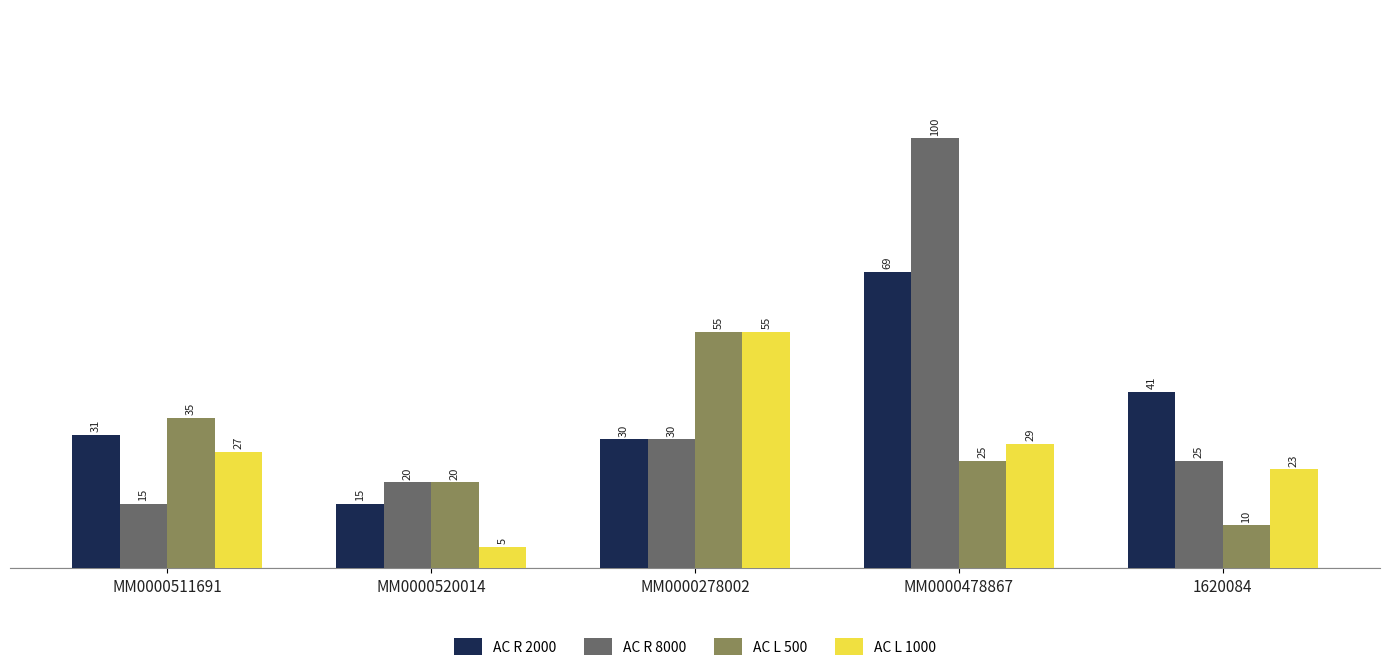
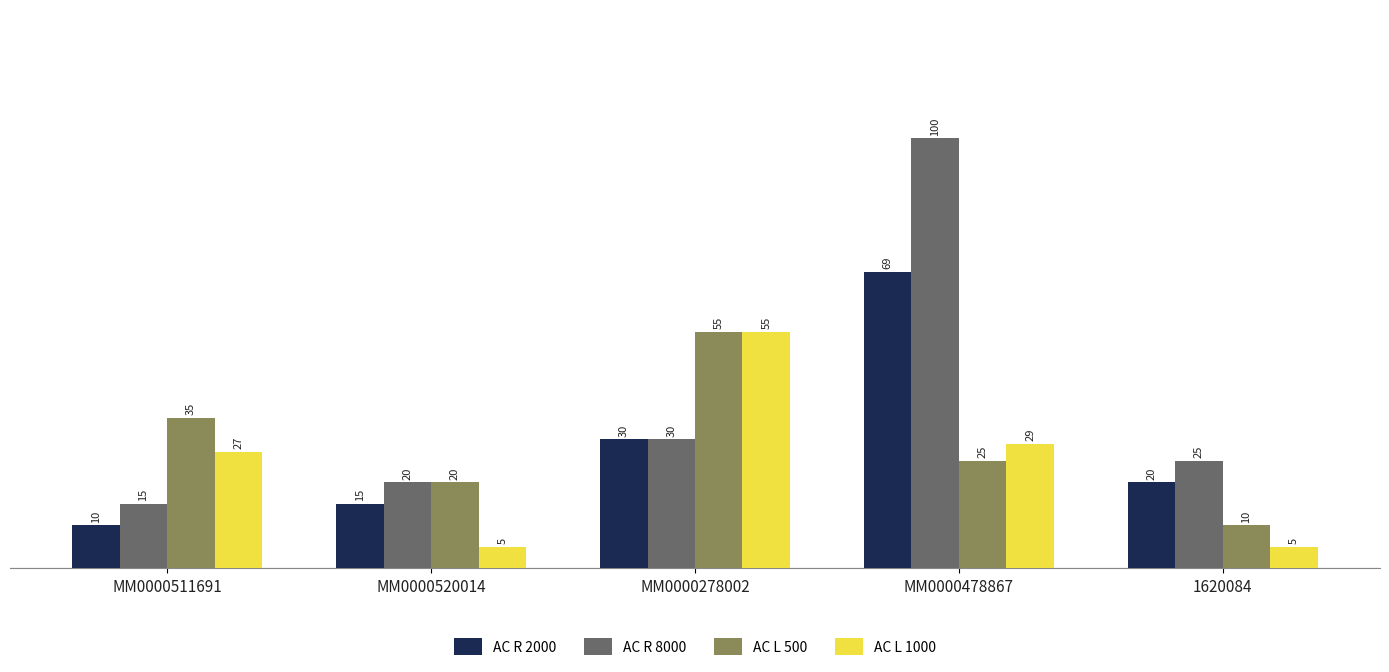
  {
    "AC R 2000": {
-     "MM0000511691": 31,
+     "MM0000511691": 10,
      "MM0000520014": 15,
      "MM0000278002": 30,
      "MM0000478867": 69,
-     "1620084": 41
+     "1620084": 20
    },
    "AC L 1000": {
      "MM0000511691": 27,
      "MM0000520014": 5,
      "MM0000278002": 55,
      "MM0000478867": 29,
-     "1620084": 23
+     "1620084": 5
    }
  }
